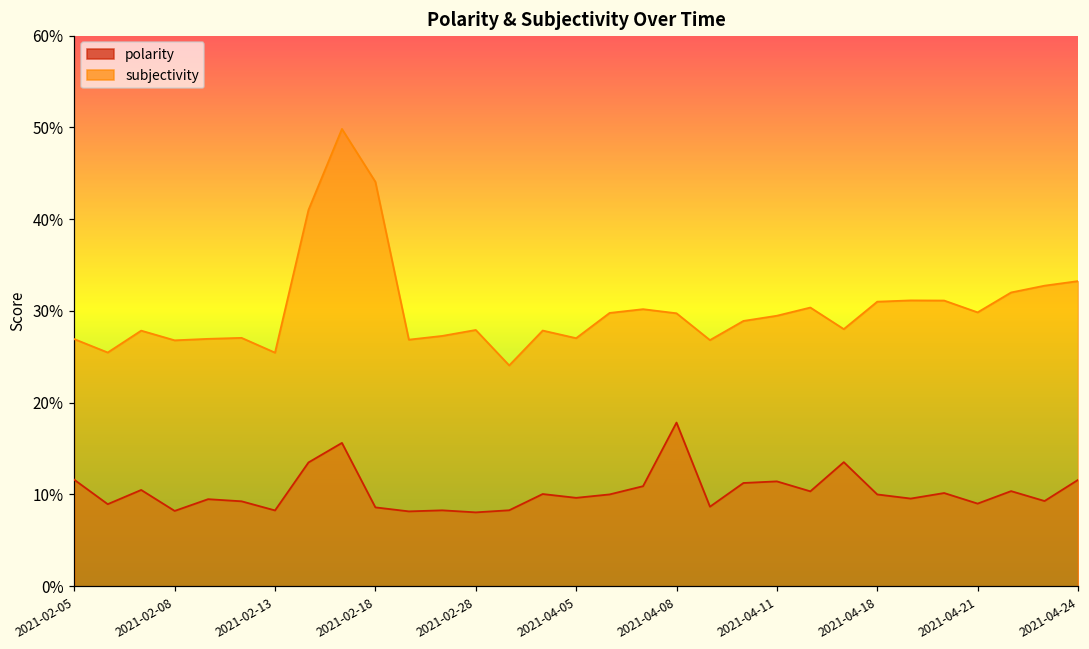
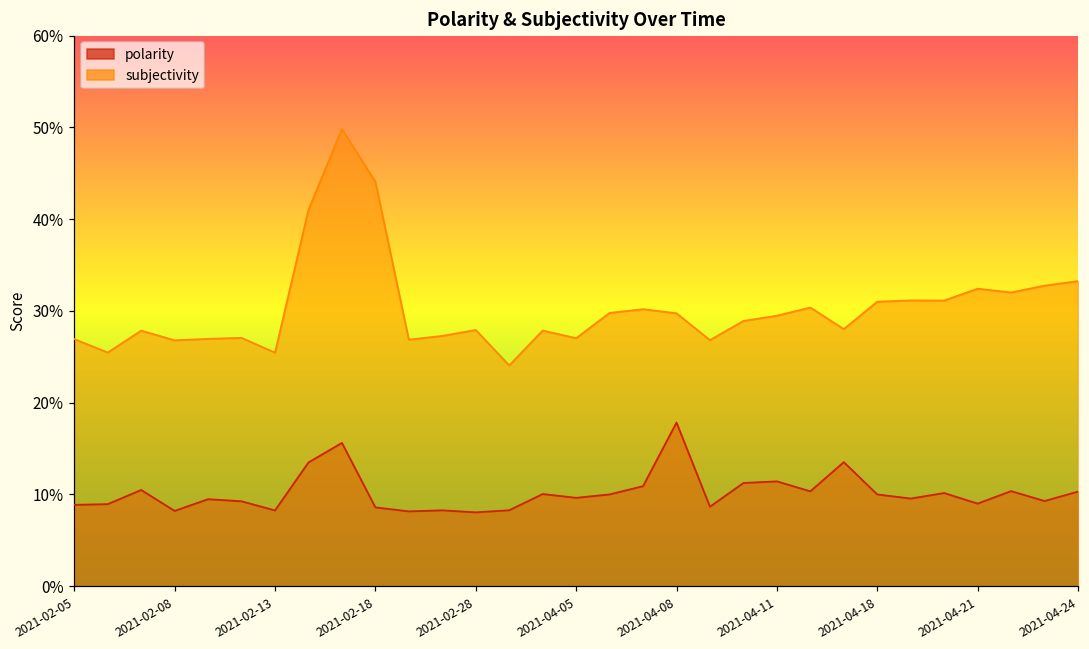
  {
    "polarity": {
-     "2021-02-05": "12%",
+     "2021-02-05": "9%",
      "2021-02-08": "8%",
      "2021-02-13": "8%",
      "2021-02-18": "9%",
      "2021-02-28": "8%",
      "2021-04-05": "10%",
      "2021-04-08": "18%",
      "2021-04-11": "11%",
      "2021-04-18": "10%",
      "2021-04-21": "9%",
-     "2021-04-24": "12%"
+     "2021-04-24": "10%"
    },
    "subjectivity": {
      "2021-02-05": "27%",
      "2021-02-08": "27%",
      "2021-02-13": "25%",
      "2021-02-18": "44%",
      "2021-02-28": "28%",
      "2021-04-05": "27%",
      "2021-04-08": "30%",
      "2021-04-11": "29%",
      "2021-04-18": "31%",
-     "2021-04-21": "30%",
+     "2021-04-21": "32%",
      "2021-04-24": "33%"
    }
  }
